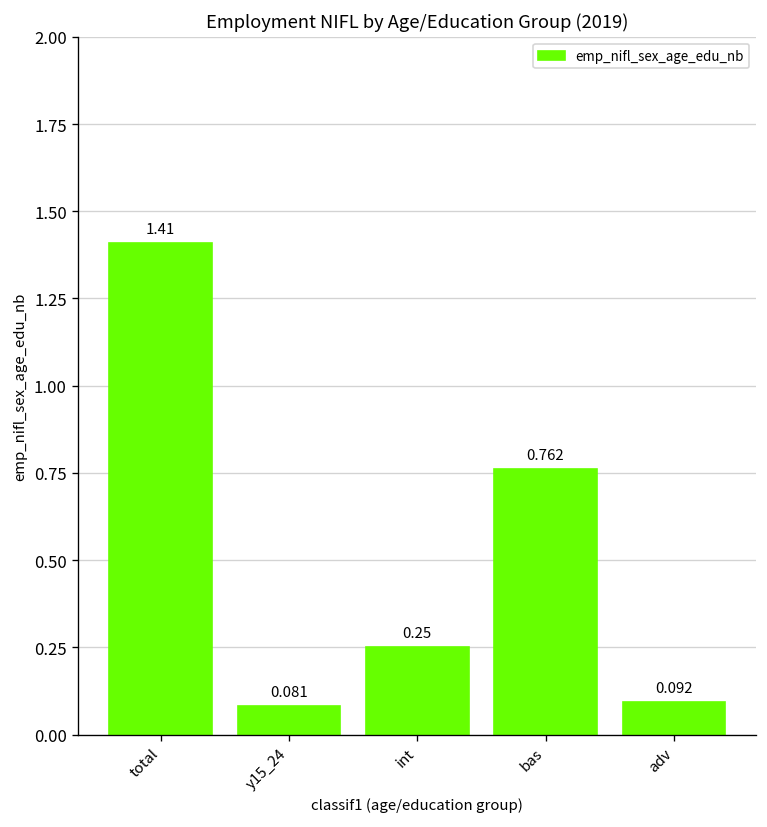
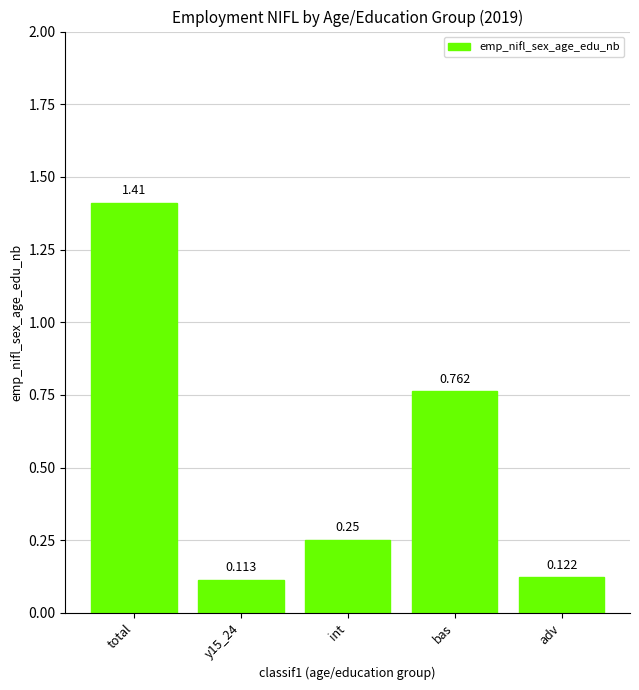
  {
    "total": 1.41,
-   "y15_24": 0.081,
+   "y15_24": 0.113,
    "int": 0.25,
    "bas": 0.762,
-   "adv": 0.092
+   "adv": 0.122
  }
